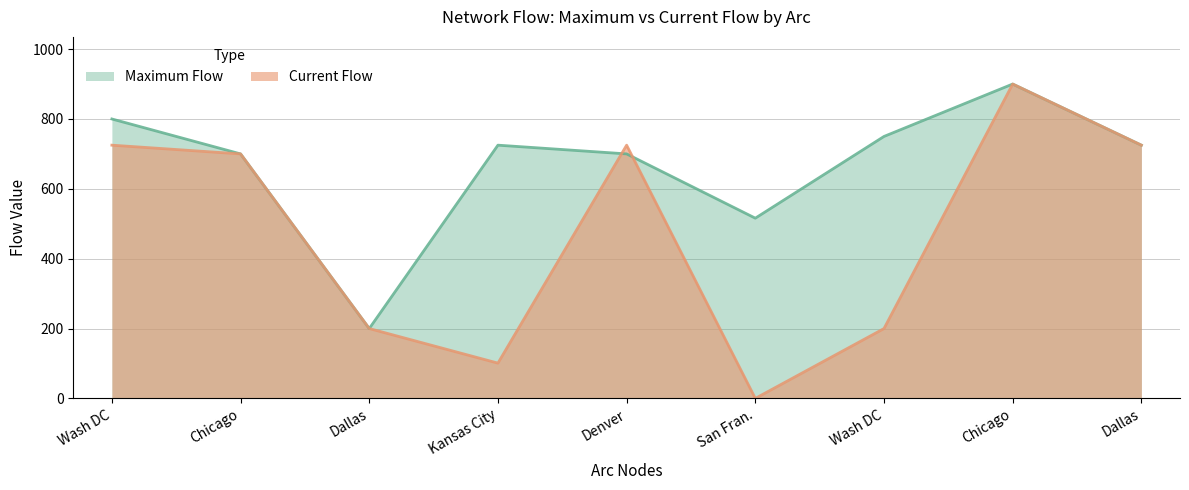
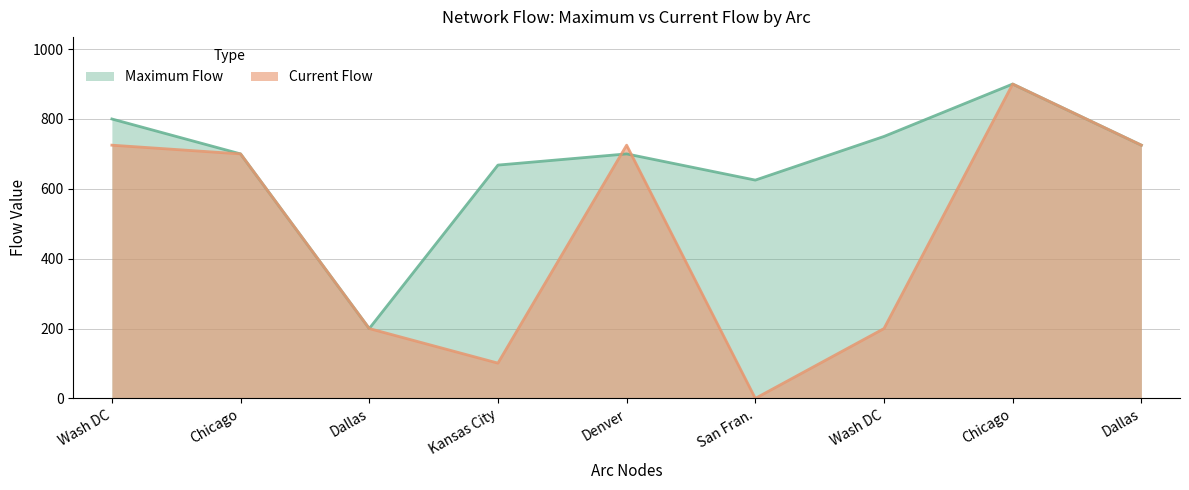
  {
    "Maximum Flow": {
-     "Kansas City": 730,
+     "Kansas City": 670,
      "Denver": 700,
-     "San Fran.": 520
+     "San Fran.": 630
    },
    "Current Flow": {
      "Kansas City": 100,
      "Denver": 730,
      "San Fran.": 0
    }
  }
